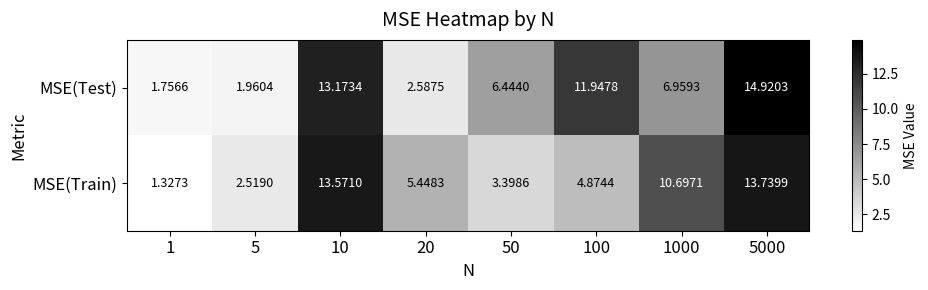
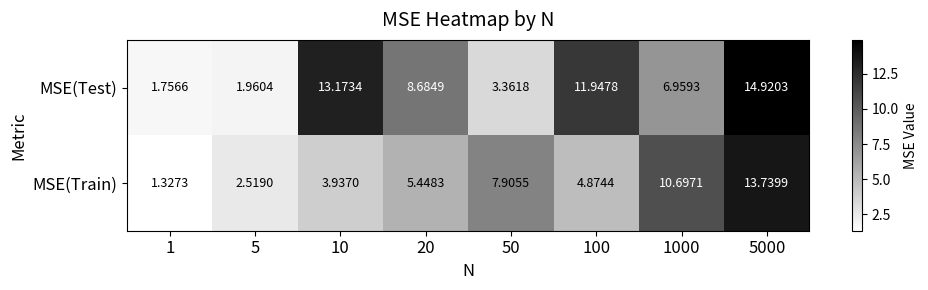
  {
    "MSE(Test)": {
      "1": 1.7566,
      "5": 1.9604,
      "10": 13.1734,
-     "20": 2.5875,
-     "50": 6.4440,
+     "20": 8.6849,
+     "50": 3.3618,
      "100": 11.9478,
      "1000": 6.9593,
      "5000": 14.9203
    },
    "MSE(Train)": {
      "1": 1.3273,
      "5": 2.5190,
-     "10": 13.5710,
+     "10": 3.9370,
      "20": 5.4483,
-     "50": 3.3986,
+     "50": 7.9055,
      "100": 4.8744,
      "1000": 10.6971,
      "5000": 13.7399
    }
  }
